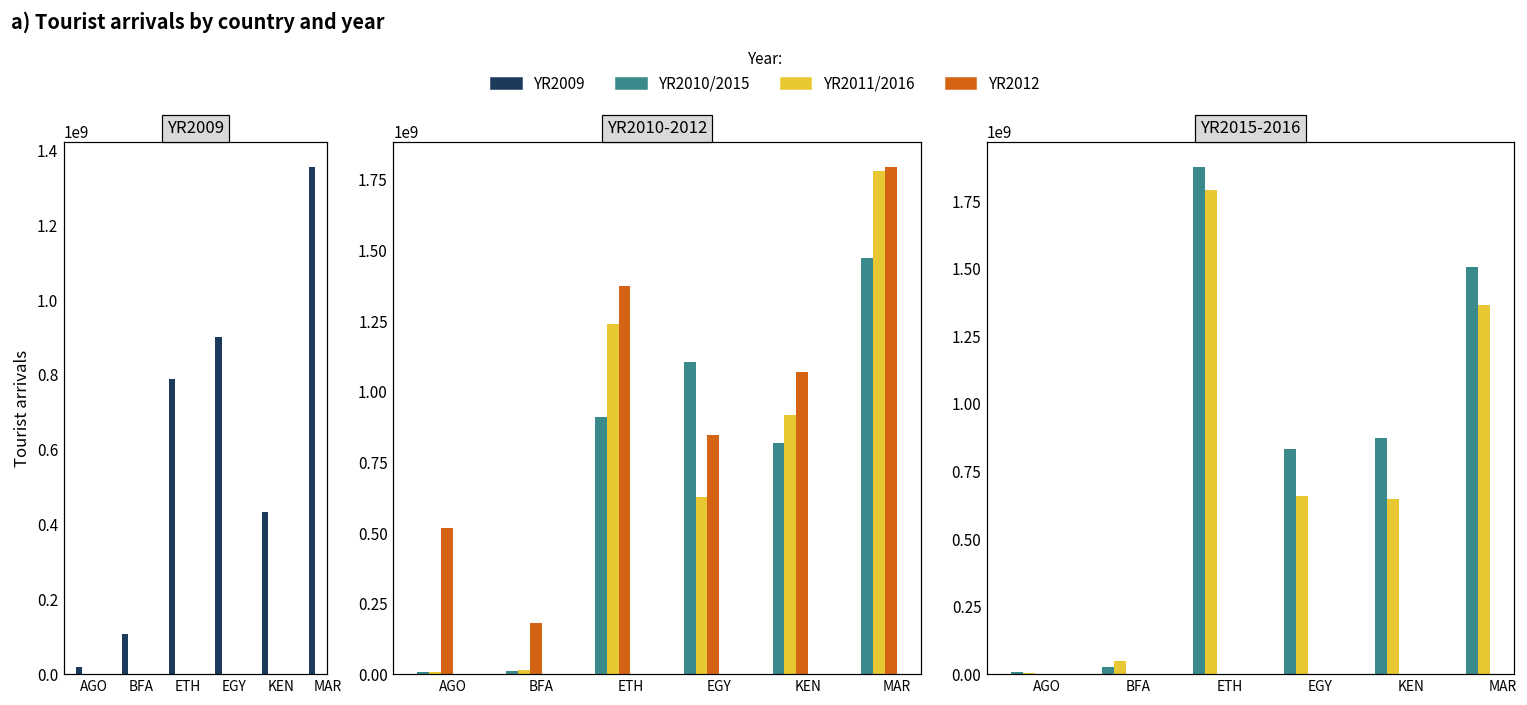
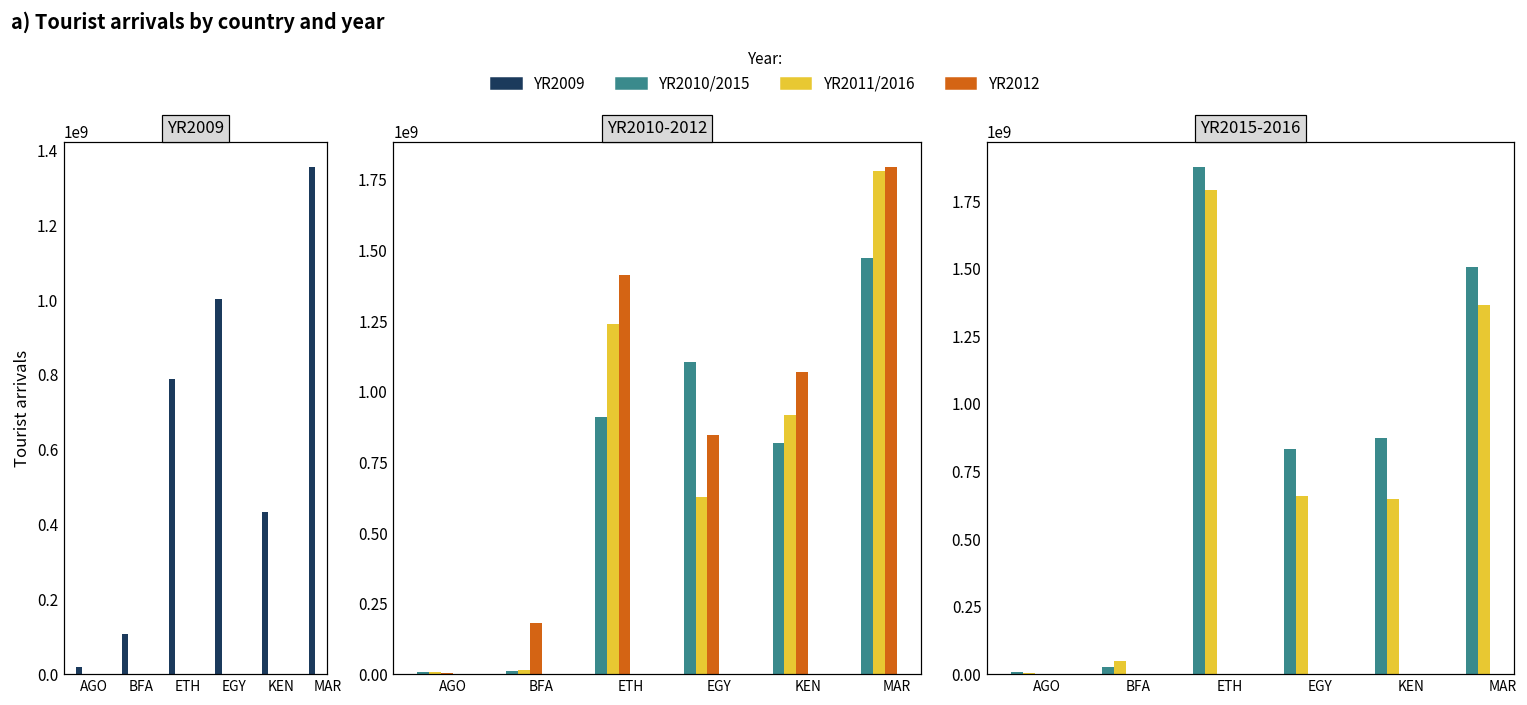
  {
    "YR2009": {
      "AGO": 20000000,
      "BFA": 110000000,
      "ETH": 790000000,
-     "EGY": 900000000,
+     "EGY": 1000000000,
      "KEN": 430000000,
      "MAR": 1350000000
    },
    "YR2010-2012": {
      "YR2012": {
-       "AGO": 520000000,
+       "AGO": 10000000,
        "BFA": 180000000,
-       "ETH": 1370000000,
+       "ETH": 1410000000,
        "EGY": 850000000,
        "KEN": 1070000000,
        "MAR": 1790000000
      }
    }
  }
